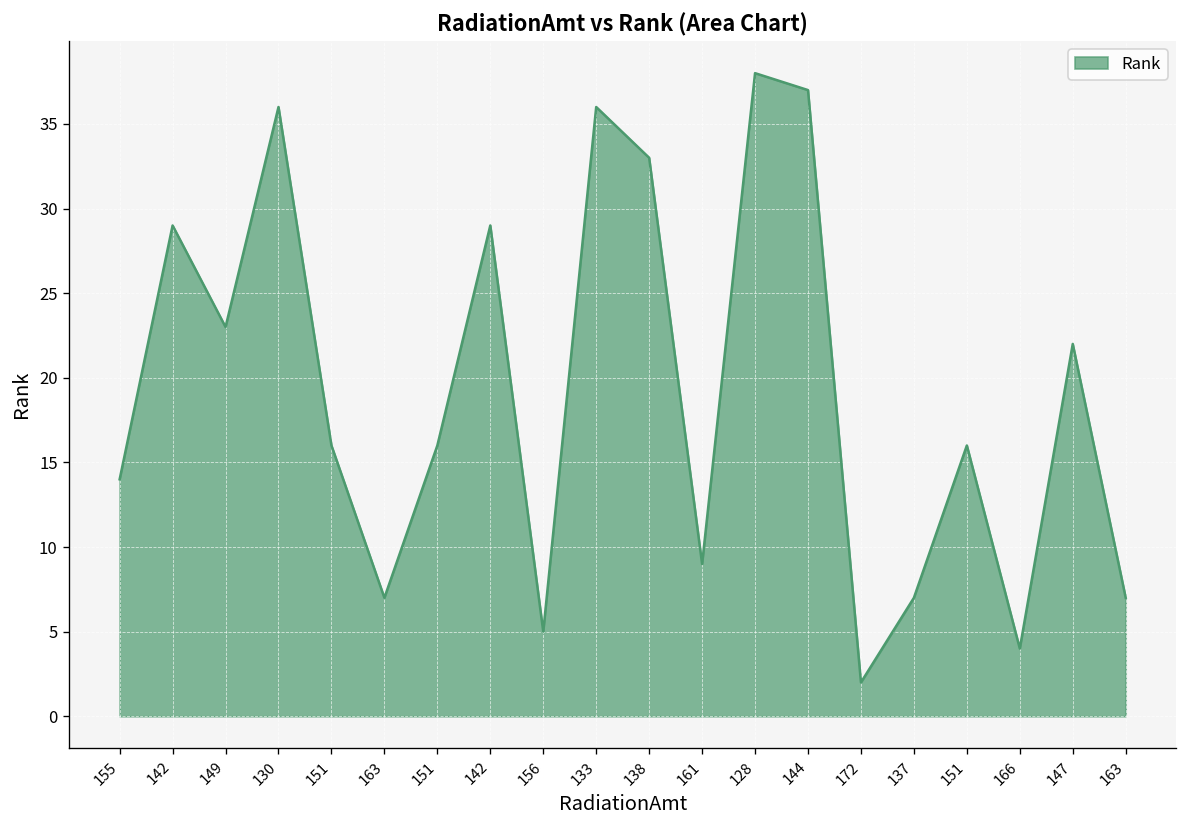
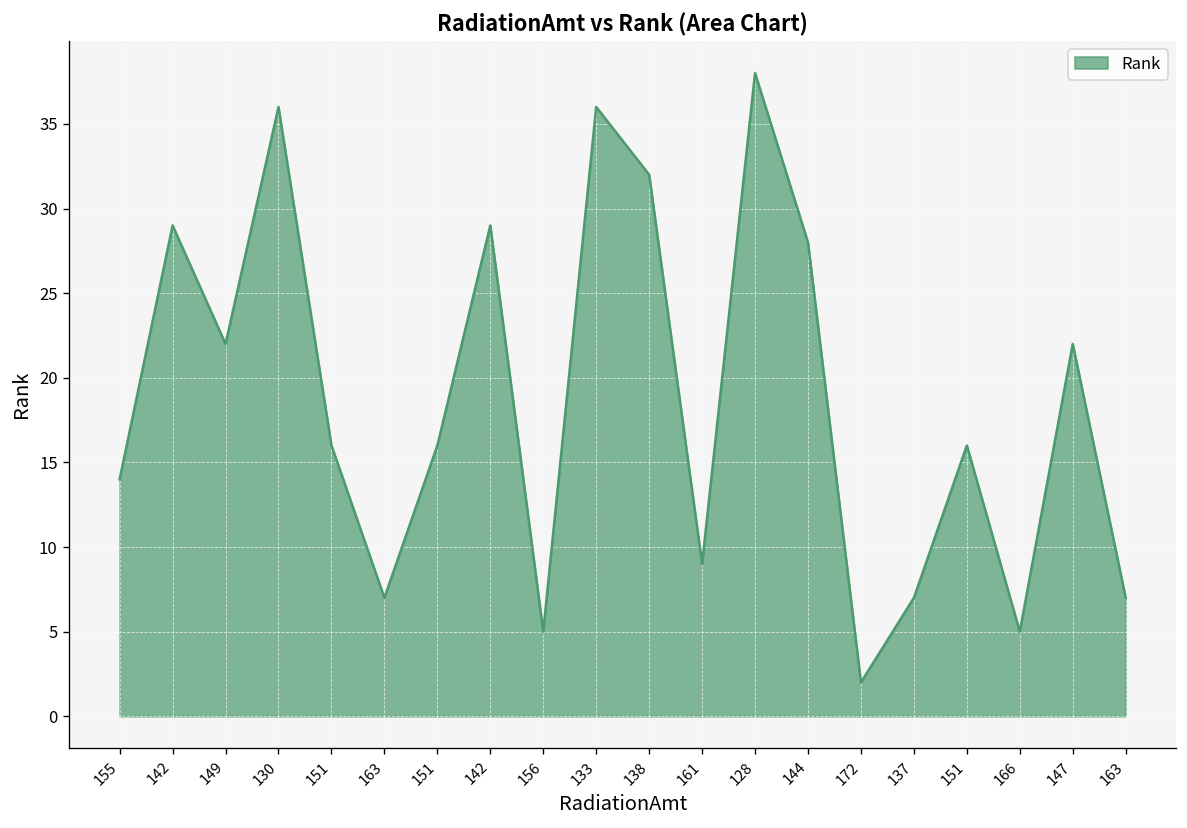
  {
    "155": 14,
-   "149": 23,
+   "149": 22,
    "130": 36,
    "156": 5,
    "133": 36,
-   "138": 33,
+   "138": 32,
    "161": 9,
    "128": 38,
-   "144": 37,
+   "144": 28,
    "172": 2,
    "137": 7,
-   "166": 4,
+   "166": 5,
    "147": 22
  }
